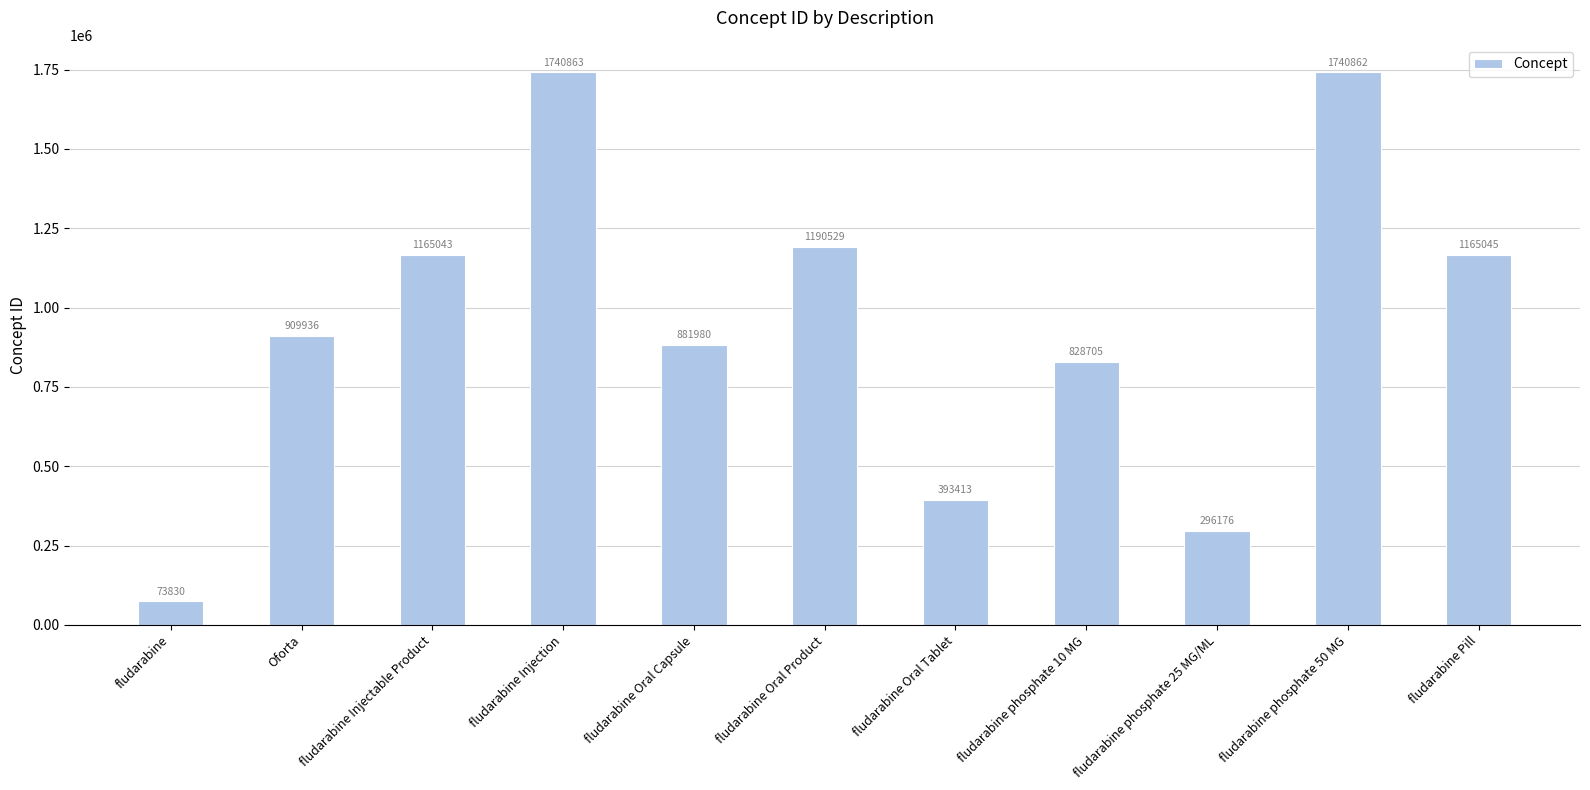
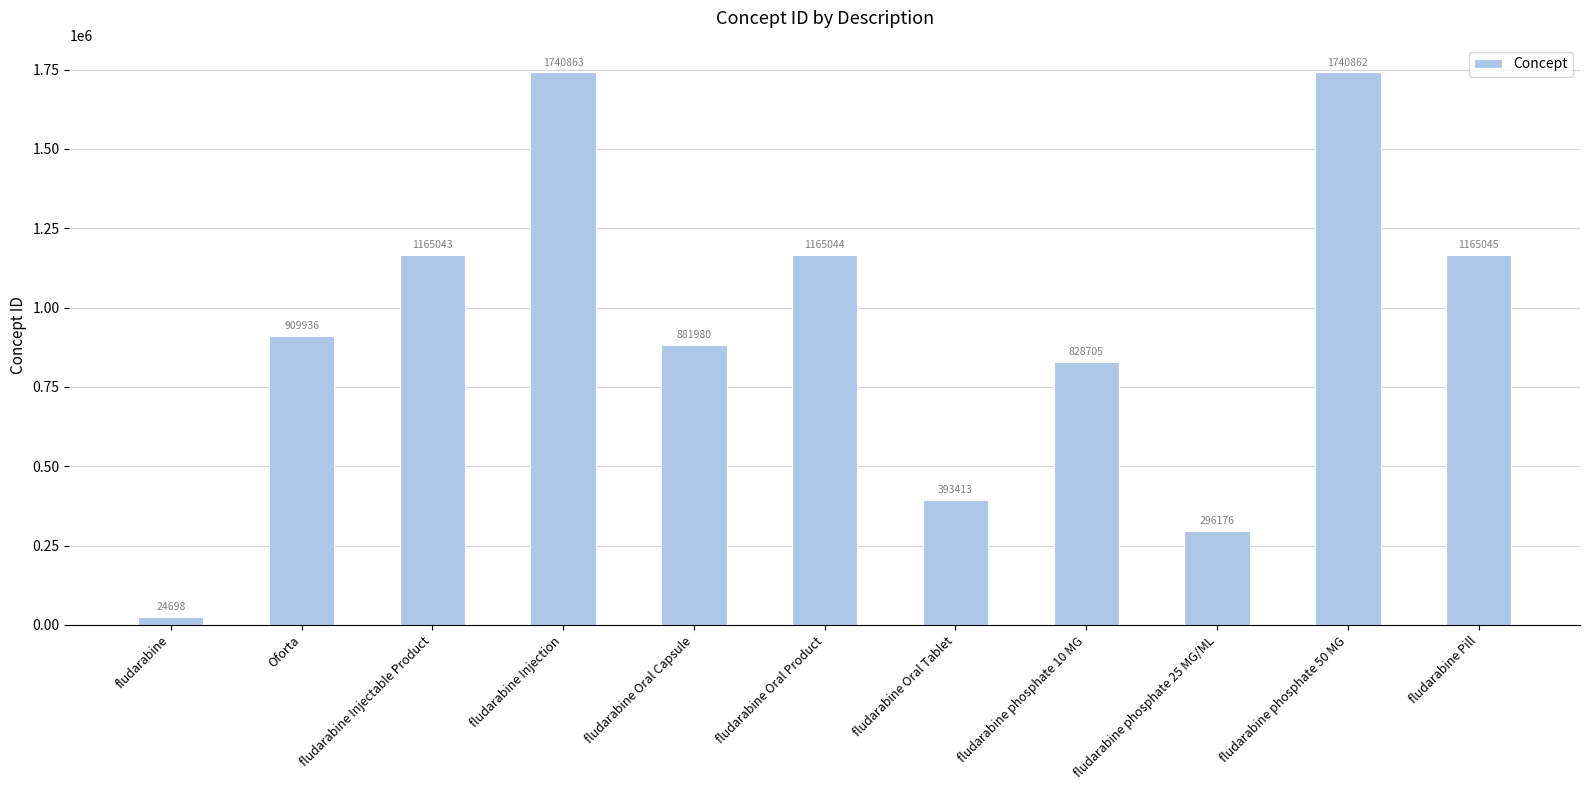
  {
-   "fludarabine": 73830,
+   "fludarabine": 24698,
    "Oforta": 909936,
    "fludarabine Injectable Product": 1165043,
    "fludarabine Injection": 1740863,
    "fludarabine Oral Capsule": 881980,
-   "fludarabine Oral Product": 1190529,
+   "fludarabine Oral Product": 1165044,
    "fludarabine Oral Tablet": 393413,
    "fludarabine phosphate 10 MG": 828705,
    "fludarabine phosphate 25 MG/ML": 296176,
    "fludarabine phosphate 50 MG": 1740862,
    "fludarabine Pill": 1165045
  }
